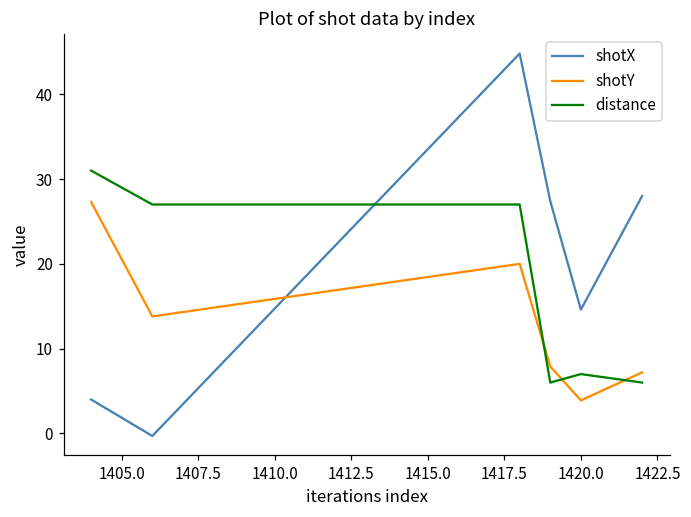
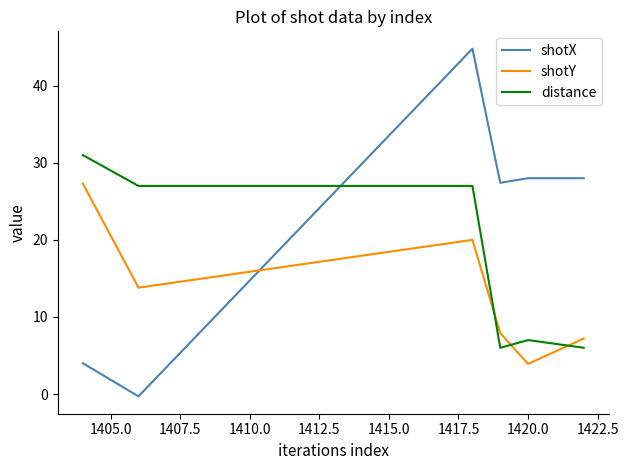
  {
    "shotX": {
-     "1420.0": 15
+     "1420.0": 28
    },
    "shotY": {
      "1420.0": 4
    },
    "distance": {
      "1420.0": 7
    }
  }
